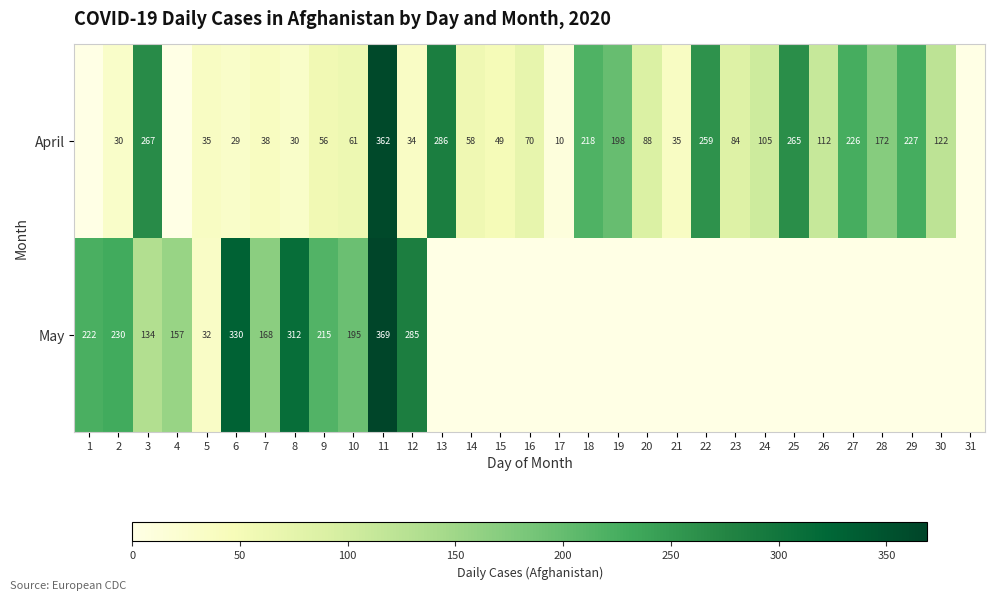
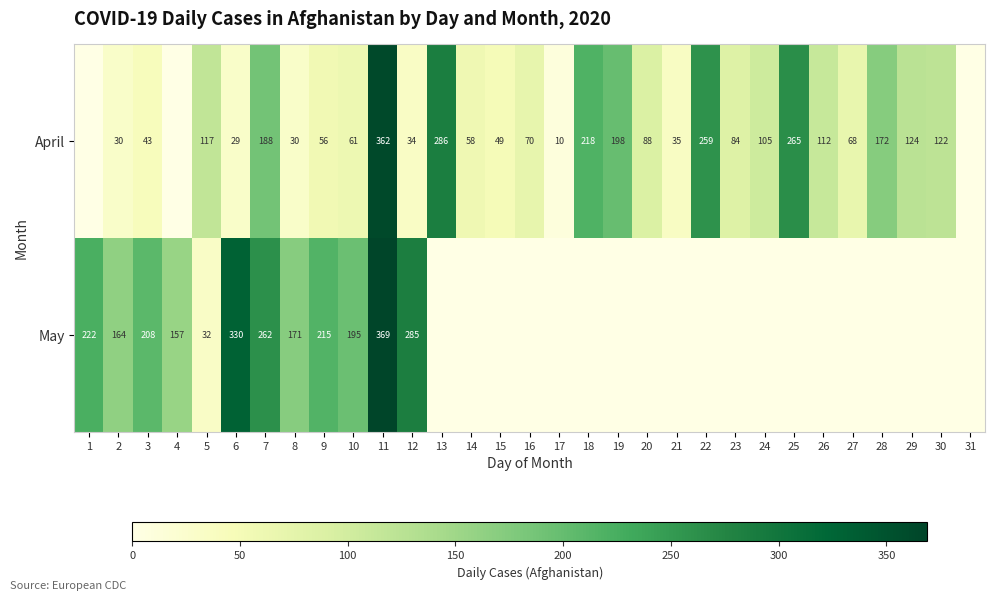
  {
    "April": {
      "2": 30,
-     "3": 267,
-     "5": 35,
+     "3": 43,
+     "5": 117,
      "6": 29,
-     "7": 38,
+     "7": 188,
      "8": 30,
      "9": 56,
      "10": 61,
      "11": 362,
      "12": 34,
      "13": 286,
      "14": 58,
      "15": 49,
      "16": 70,
      "17": 10,
      "18": 218,
      "19": 198,
      "20": 88,
      "21": 35,
      "22": 259,
      "23": 84,
      "24": 105,
      "25": 265,
      "26": 112,
-     "27": 226,
+     "27": 68,
      "28": 172,
-     "29": 227,
+     "29": 124,
      "30": 122
    },
    "May": {
      "1": 222,
-     "2": 230,
-     "3": 134,
+     "2": 164,
+     "3": 208,
      "4": 157,
      "5": 32,
      "6": 330,
-     "7": 168,
-     "8": 312,
+     "7": 262,
+     "8": 171,
      "9": 215,
      "10": 195,
      "11": 369,
      "12": 285
    }
  }
